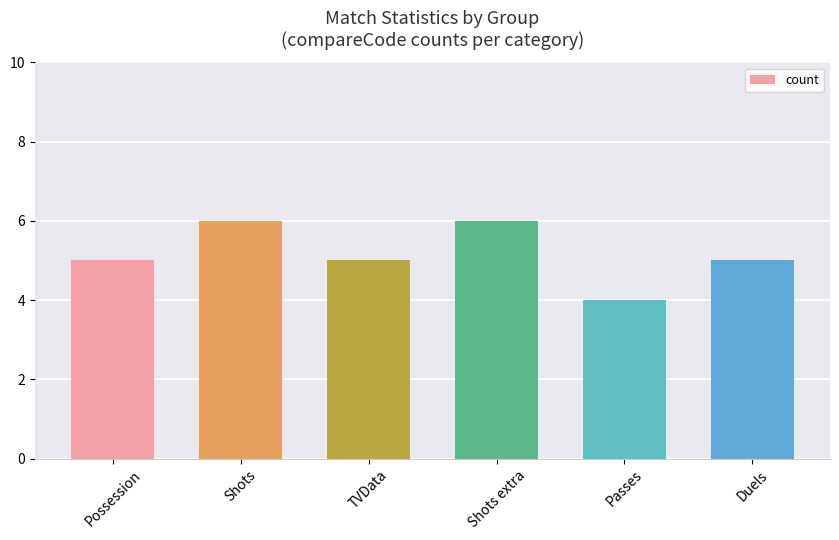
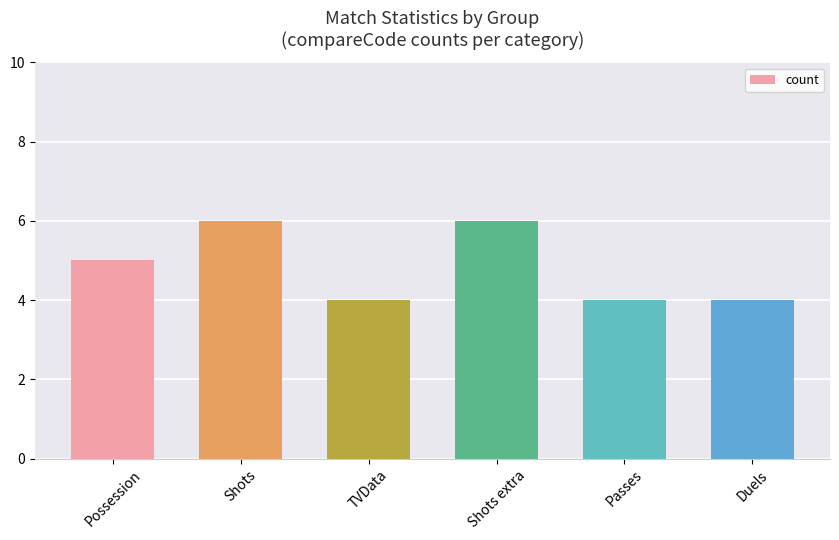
  {
    "Possession": 5,
    "Shots": 6,
-   "TVData": 5,
+   "TVData": 4,
    "Shots extra": 6,
    "Passes": 4,
-   "Duels": 5
+   "Duels": 4
  }
